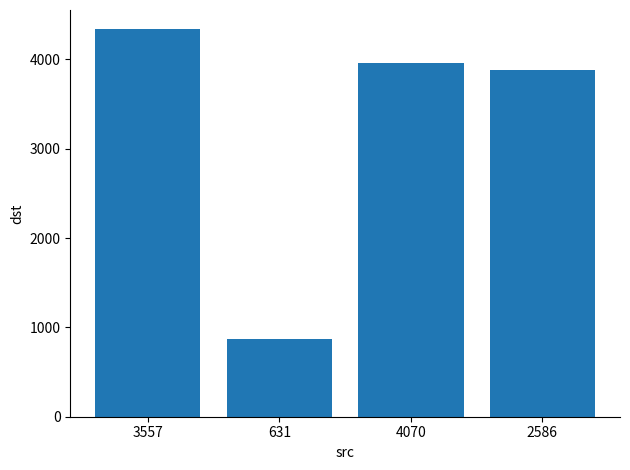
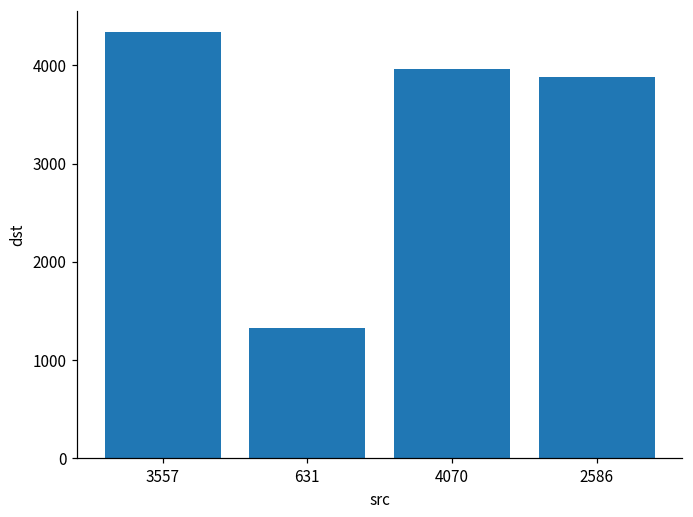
  {
    "3557": 4300,
-   "631": 900,
+   "631": 1300,
    "4070": 4000,
    "2586": 3900
  }
